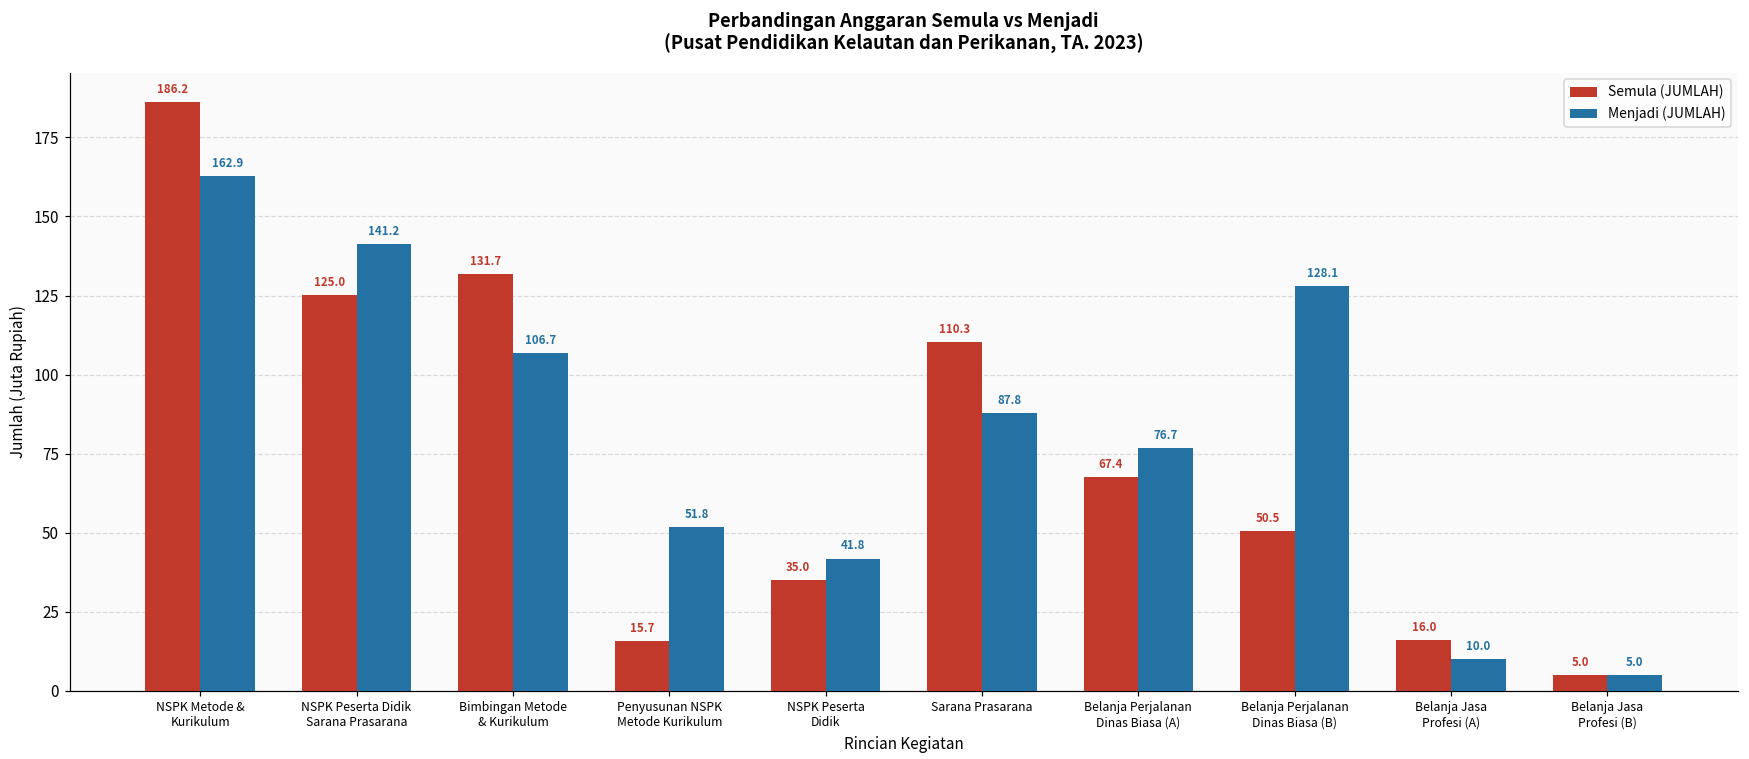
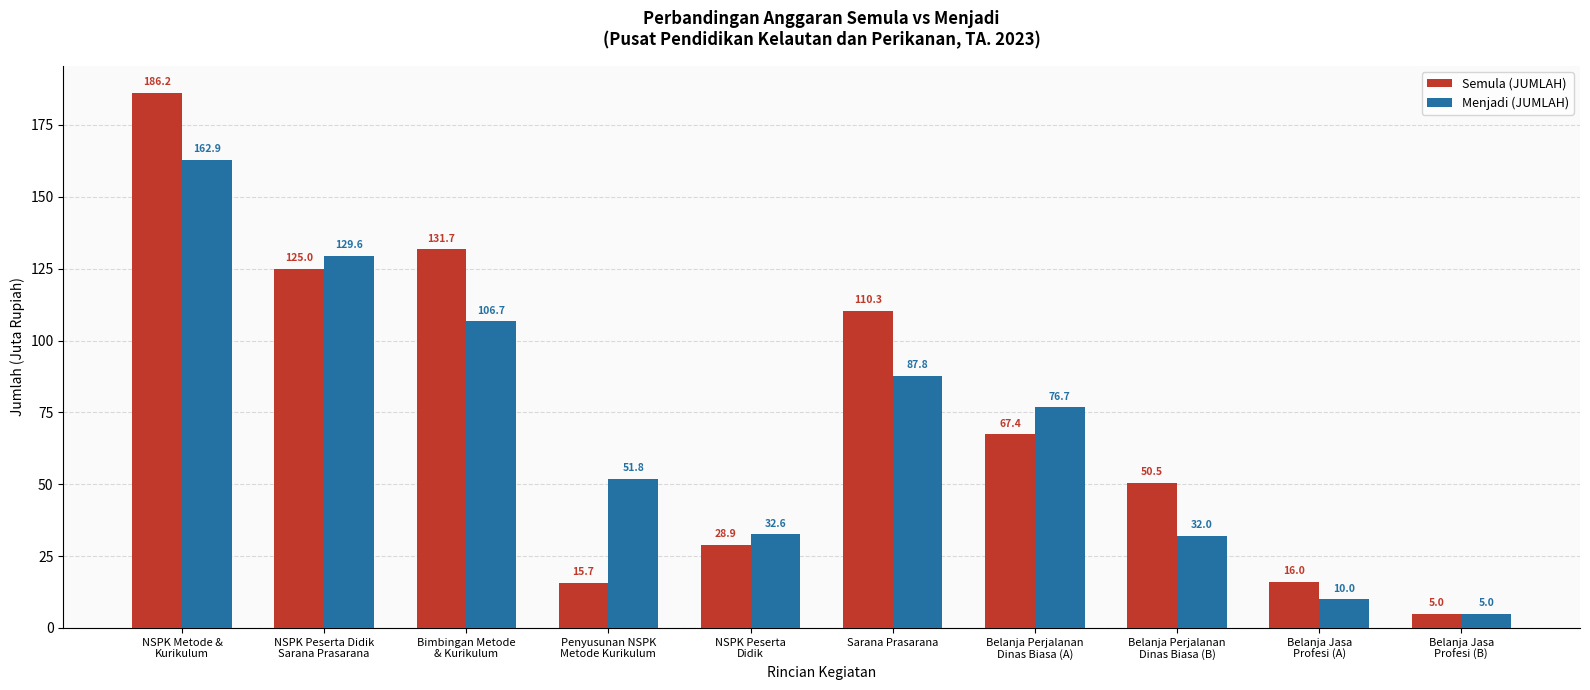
  {
    "Semula (JUMLAH)": {
      "NSPK Metode & Kurikulum": 186.2,
      "NSPK Peserta Didik Sarana Prasarana": 125.0,
      "Bimbingan Metode & Kurikulum": 131.7,
      "Penyusunan NSPK Metode Kurikulum": 15.7,
-     "NSPK Peserta Didik": 35.0,
+     "NSPK Peserta Didik": 28.9,
      "Sarana Prasarana": 110.3,
      "Belanja Perjalanan Dinas Biasa (A)": 67.4,
      "Belanja Perjalanan Dinas Biasa (B)": 50.5,
      "Belanja Jasa Profesi (A)": 16.0,
      "Belanja Jasa Profesi (B)": 5.0
    },
    "Menjadi (JUMLAH)": {
      "NSPK Metode & Kurikulum": 162.9,
-     "NSPK Peserta Didik Sarana Prasarana": 141.2,
+     "NSPK Peserta Didik Sarana Prasarana": 129.6,
      "Bimbingan Metode & Kurikulum": 106.7,
      "Penyusunan NSPK Metode Kurikulum": 51.8,
-     "NSPK Peserta Didik": 41.8,
+     "NSPK Peserta Didik": 32.6,
      "Sarana Prasarana": 87.8,
      "Belanja Perjalanan Dinas Biasa (A)": 76.7,
-     "Belanja Perjalanan Dinas Biasa (B)": 128.1,
+     "Belanja Perjalanan Dinas Biasa (B)": 32.0,
      "Belanja Jasa Profesi (A)": 10.0,
      "Belanja Jasa Profesi (B)": 5.0
    }
  }
